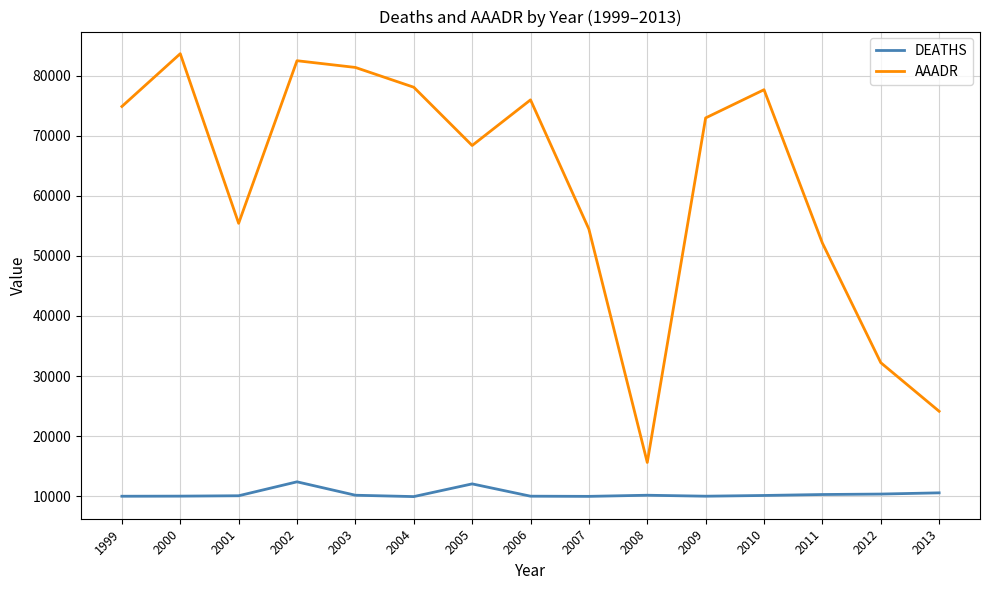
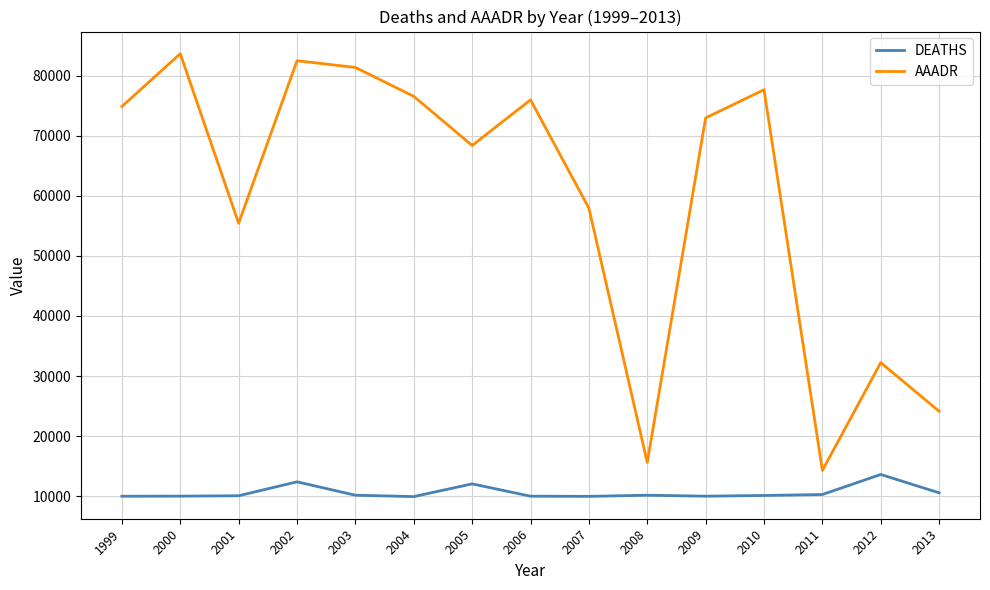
  {
    "DEATHS": {
      "1999": 10000,
      "2000": 10000,
      "2001": 10000,
      "2002": 12000,
      "2003": 10000,
      "2004": 10000,
      "2005": 12000,
      "2006": 10000,
      "2007": 10000,
      "2008": 10000,
      "2009": 10000,
      "2010": 10000,
      "2011": 10000,
-     "2012": 10000,
+     "2012": 14000,
      "2013": 11000
    },
    "AAADR": {
      "1999": 75000,
      "2000": 84000,
      "2001": 55000,
      "2002": 82000,
      "2003": 81000,
-     "2004": 78000,
+     "2004": 77000,
      "2005": 68000,
      "2006": 76000,
-     "2007": 54000,
+     "2007": 58000,
      "2008": 16000,
      "2009": 73000,
      "2010": 78000,
-     "2011": 52000,
+     "2011": 14000,
      "2012": 32000,
      "2013": 24000
    }
  }
